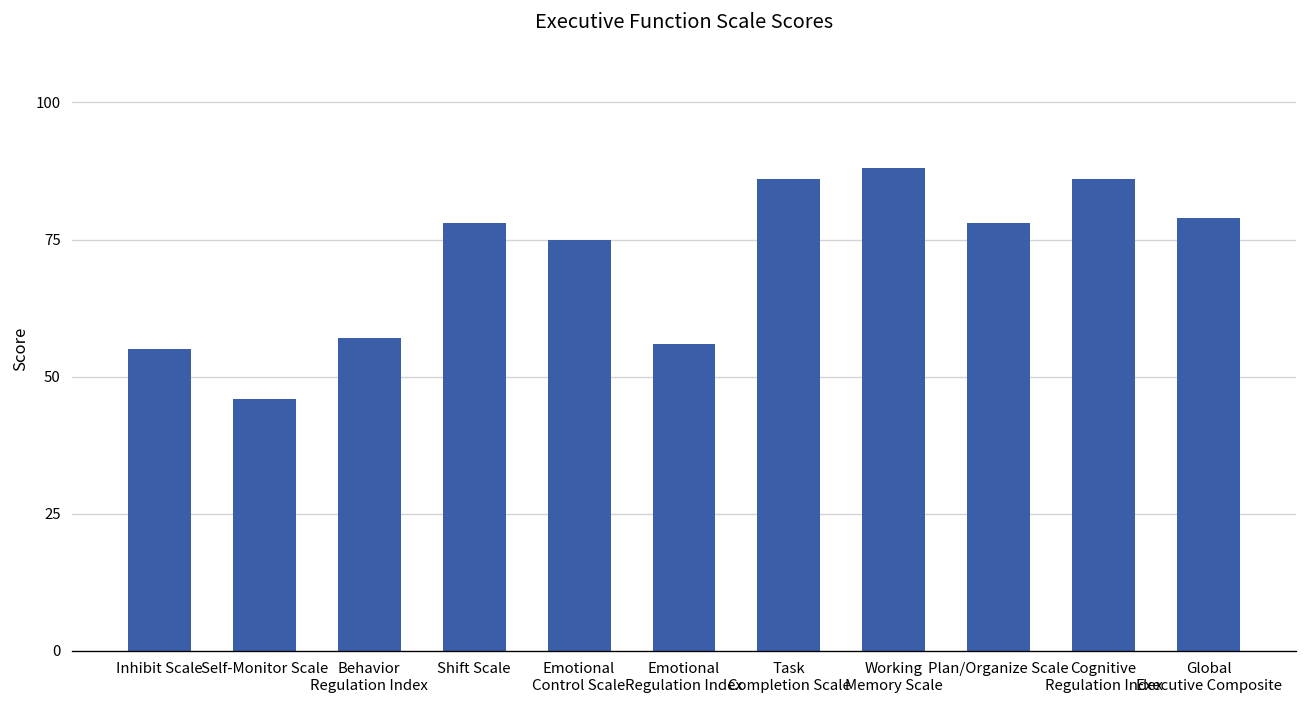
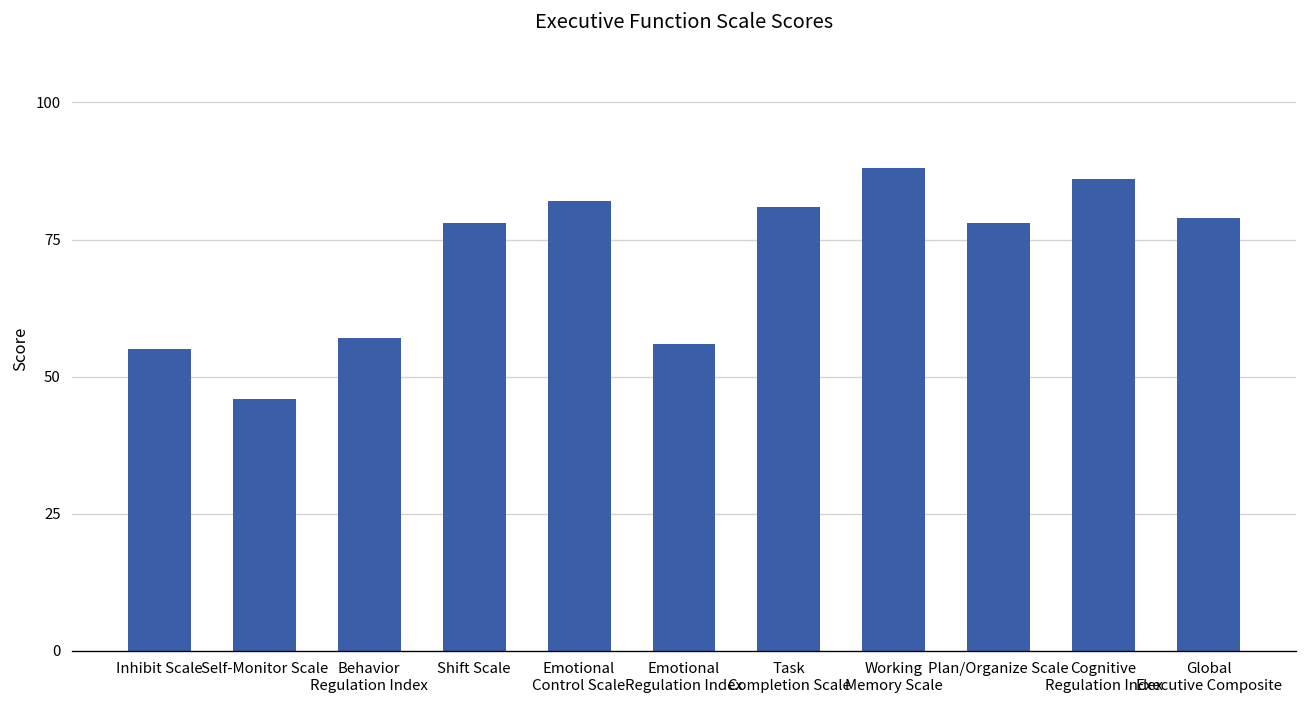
  {
    "Inhibit Scale": 55,
    "Self-Monitor Scale": 46,
    "Behavior Regulation Index": 57,
    "Shift Scale": 78,
-   "Emotional Control Scale": 75,
+   "Emotional Control Scale": 82,
    "Emotional Regulation Index": 56,
-   "Task Completion Scale": 86,
+   "Task Completion Scale": 81,
    "Working Memory Scale": 88
  }
